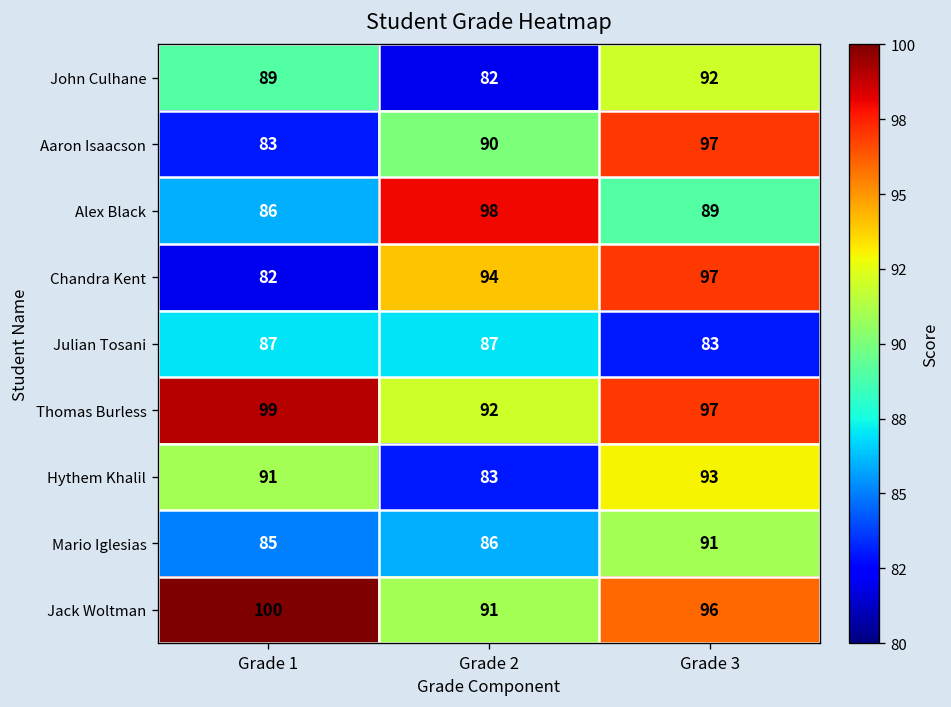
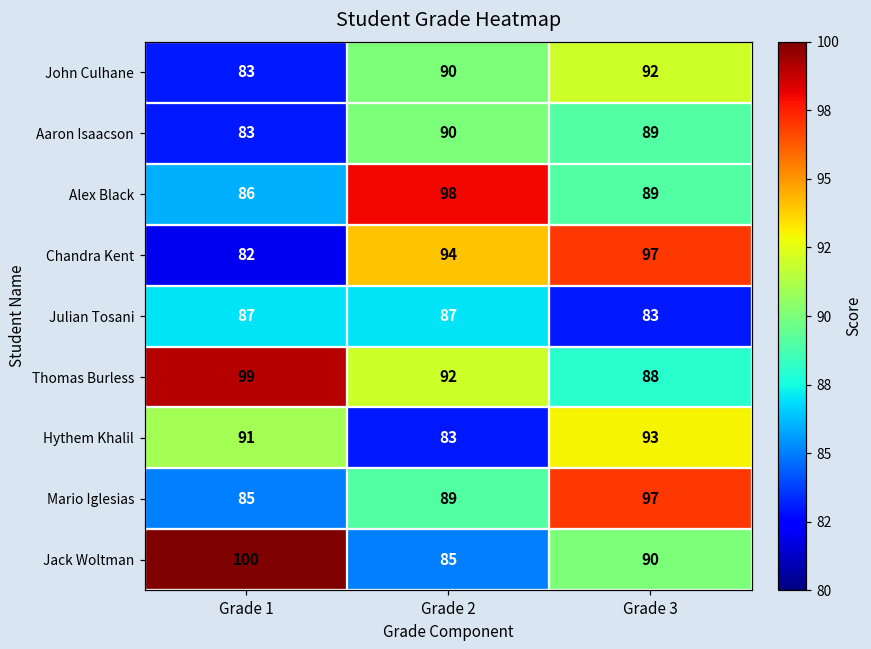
  {
    "John Culhane": {
-     "Grade 1": 89,
-     "Grade 2": 82,
+     "Grade 1": 83,
+     "Grade 2": 90,
      "Grade 3": 92
    },
    "Aaron Isaacson": {
      "Grade 1": 83,
      "Grade 2": 90,
-     "Grade 3": 97
+     "Grade 3": 89
    },
    "Alex Black": {
      "Grade 1": 86,
      "Grade 2": 98,
      "Grade 3": 89
    },
    "Chandra Kent": {
      "Grade 1": 82,
      "Grade 2": 94,
      "Grade 3": 97
    },
    "Julian Tosani": {
      "Grade 1": 87,
      "Grade 2": 87,
      "Grade 3": 83
    },
    "Thomas Burless": {
      "Grade 1": 99,
      "Grade 2": 92,
-     "Grade 3": 97
+     "Grade 3": 88
    },
    "Hythem Khalil": {
      "Grade 1": 91,
      "Grade 2": 83,
      "Grade 3": 93
    },
    "Mario Iglesias": {
      "Grade 1": 85,
-     "Grade 2": 86,
-     "Grade 3": 91
+     "Grade 2": 89,
+     "Grade 3": 97
    },
    "Jack Woltman": {
      "Grade 1": 100,
-     "Grade 2": 91,
-     "Grade 3": 96
+     "Grade 2": 85,
+     "Grade 3": 90
    }
  }
